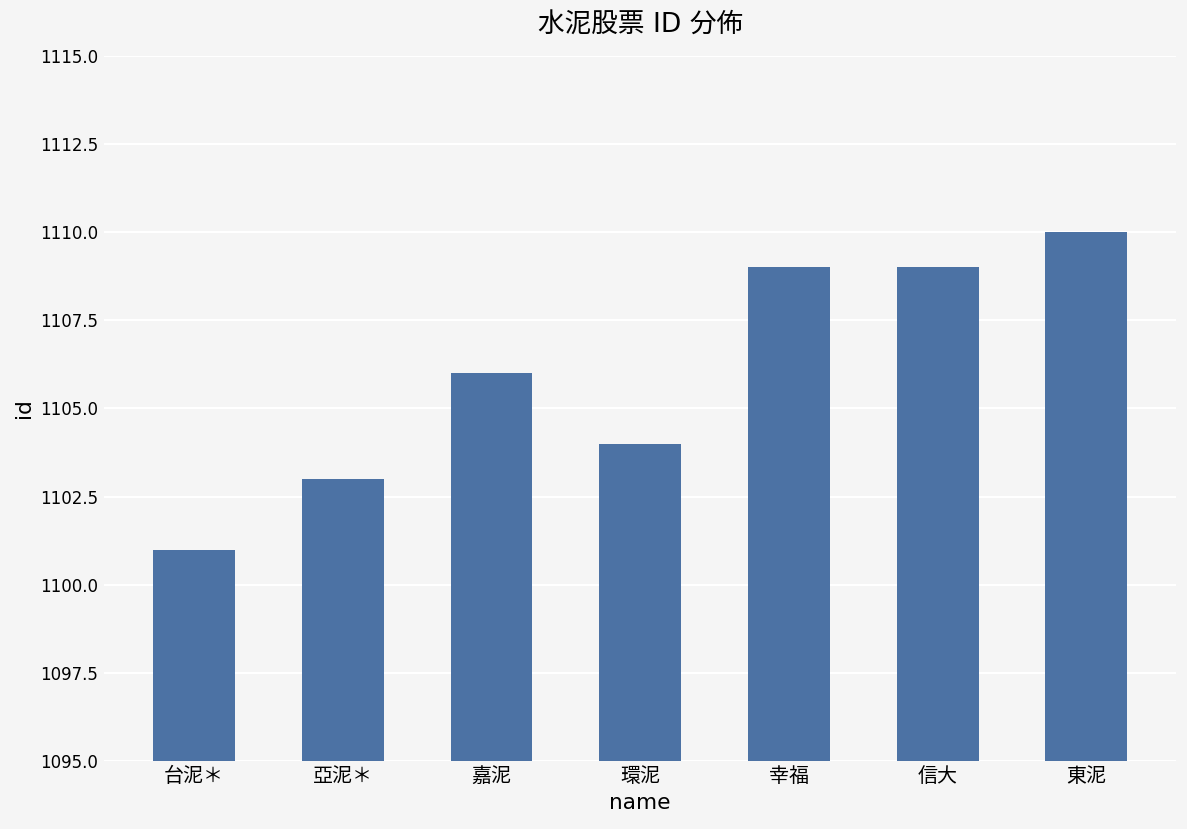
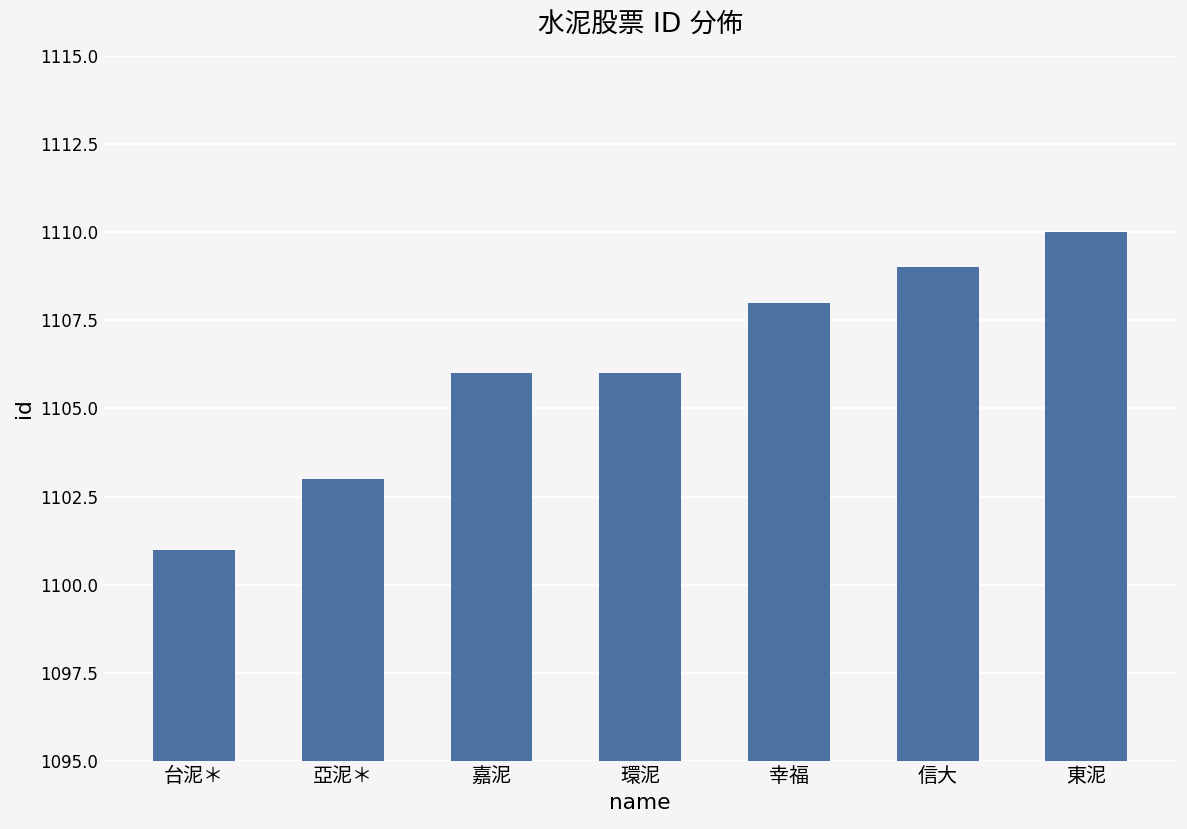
  {
    "台泥＊": 1101,
    "亞泥＊": 1103,
    "嘉泥": 1106,
-   "環泥": 1104,
-   "幸福": 1109,
+   "環泥": 1106,
+   "幸福": 1108,
    "信大": 1109,
    "東泥": 1110
  }
